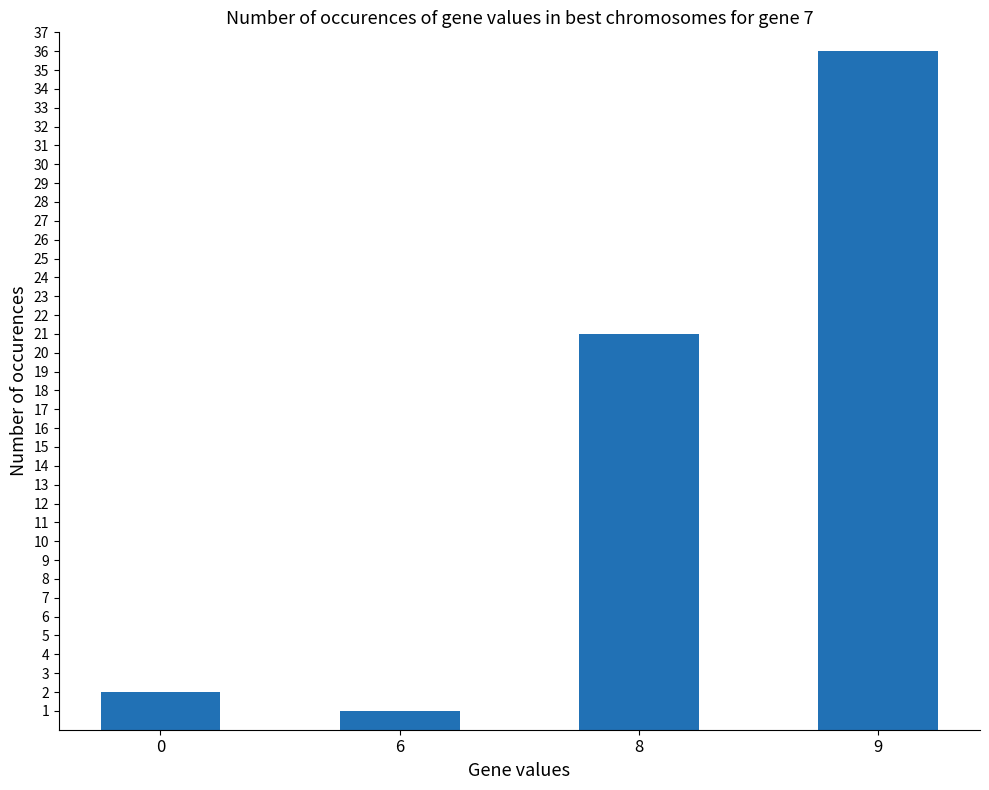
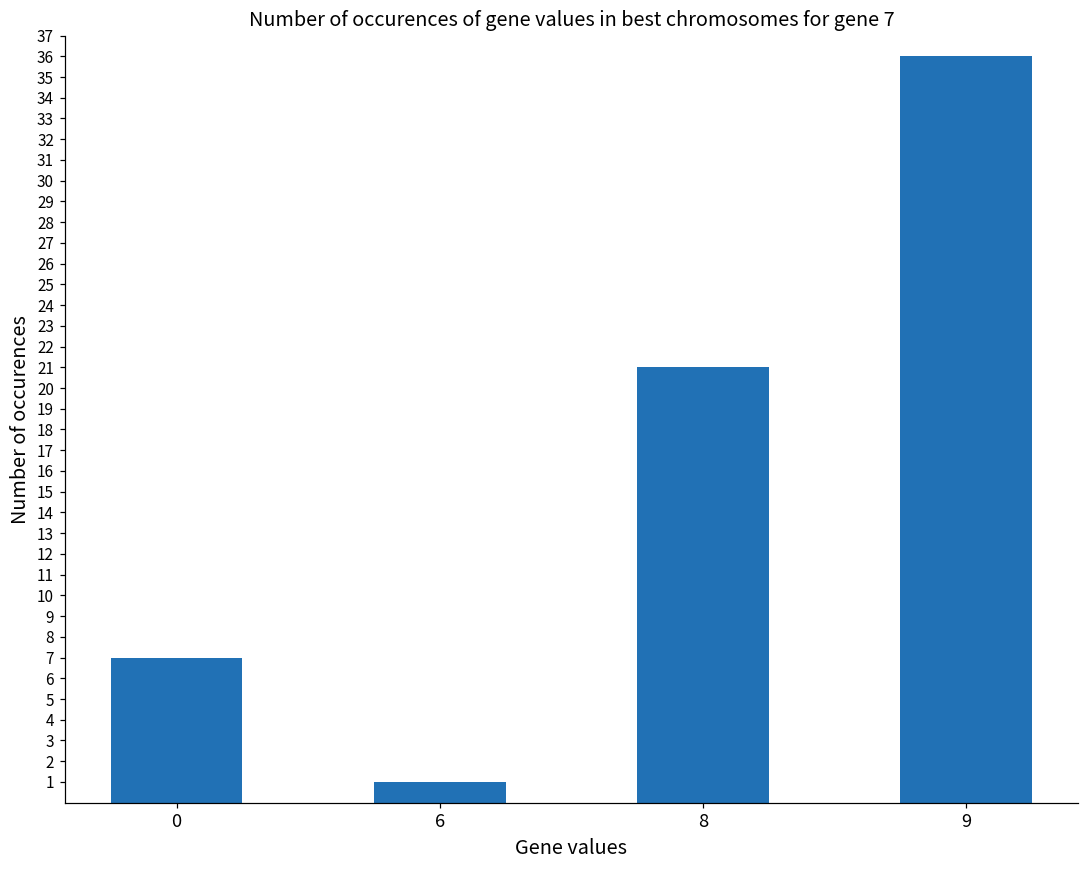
  {
-   "0": 2,
+   "0": 7,
    "6": 1,
    "8": 21,
    "9": 36
  }
